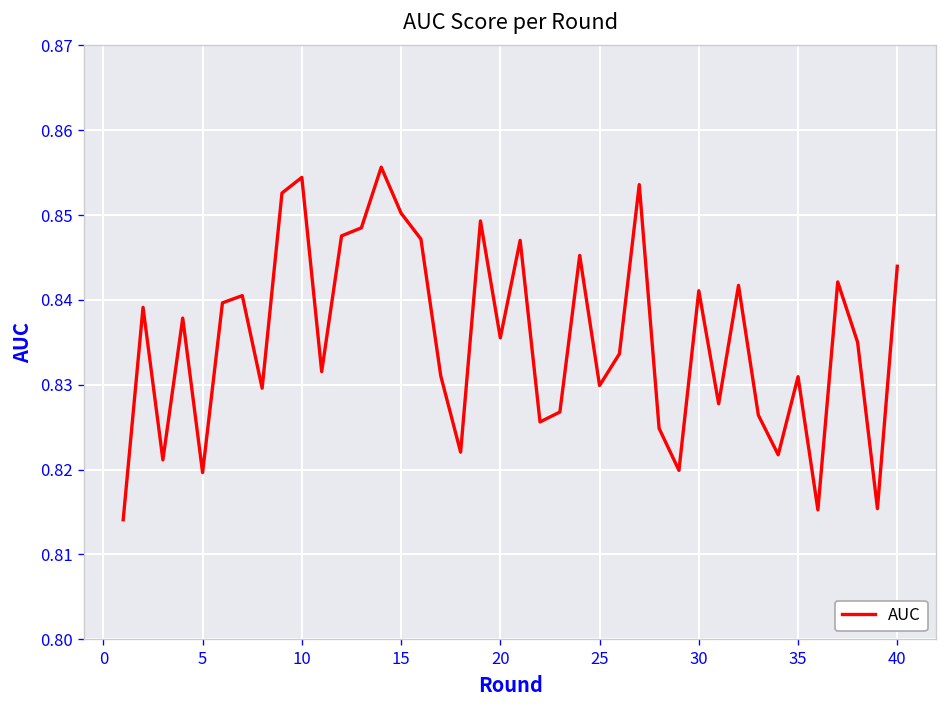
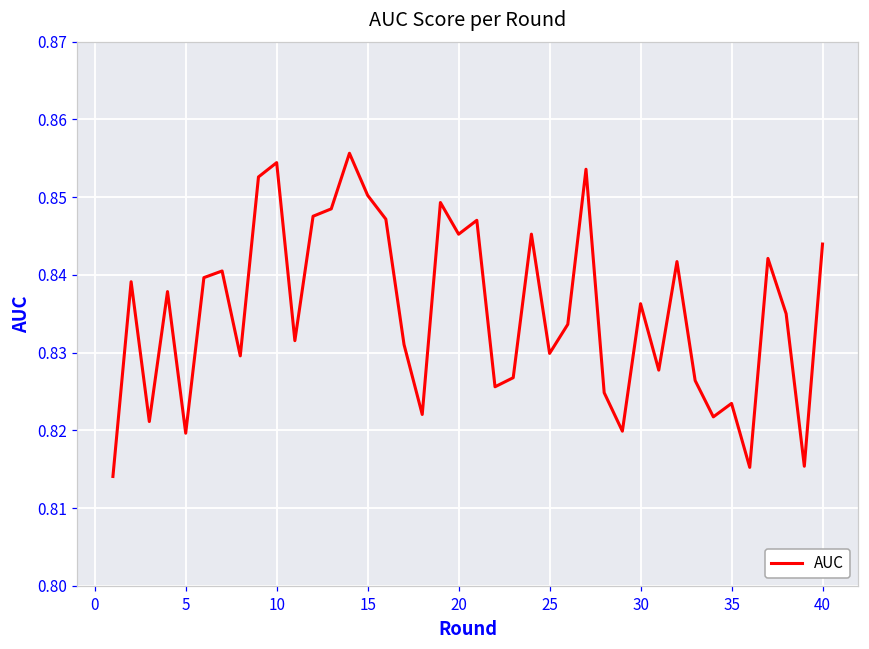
  {
    "5": 0.820,
    "10": 0.854,
    "15": 0.850,
-   "20": 0.836,
+   "20": 0.845,
    "25": 0.830,
-   "30": 0.841,
-   "35": 0.831,
+   "30": 0.836,
+   "35": 0.823,
    "40": 0.844
  }
